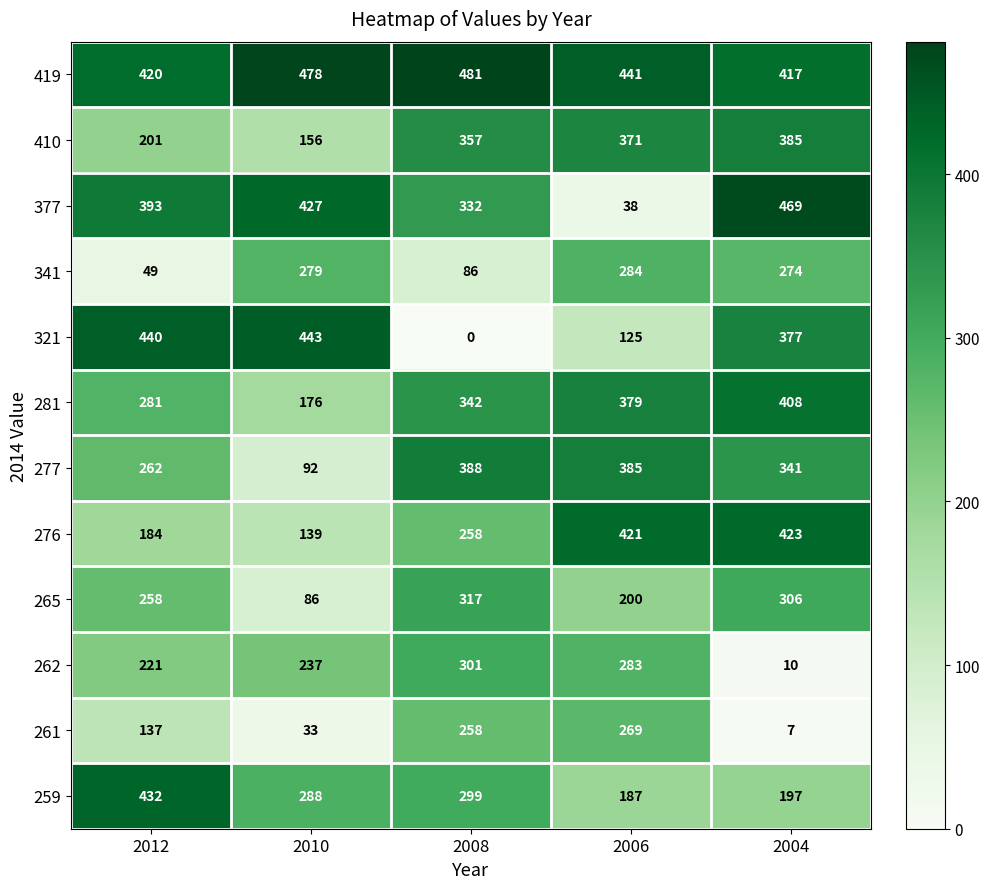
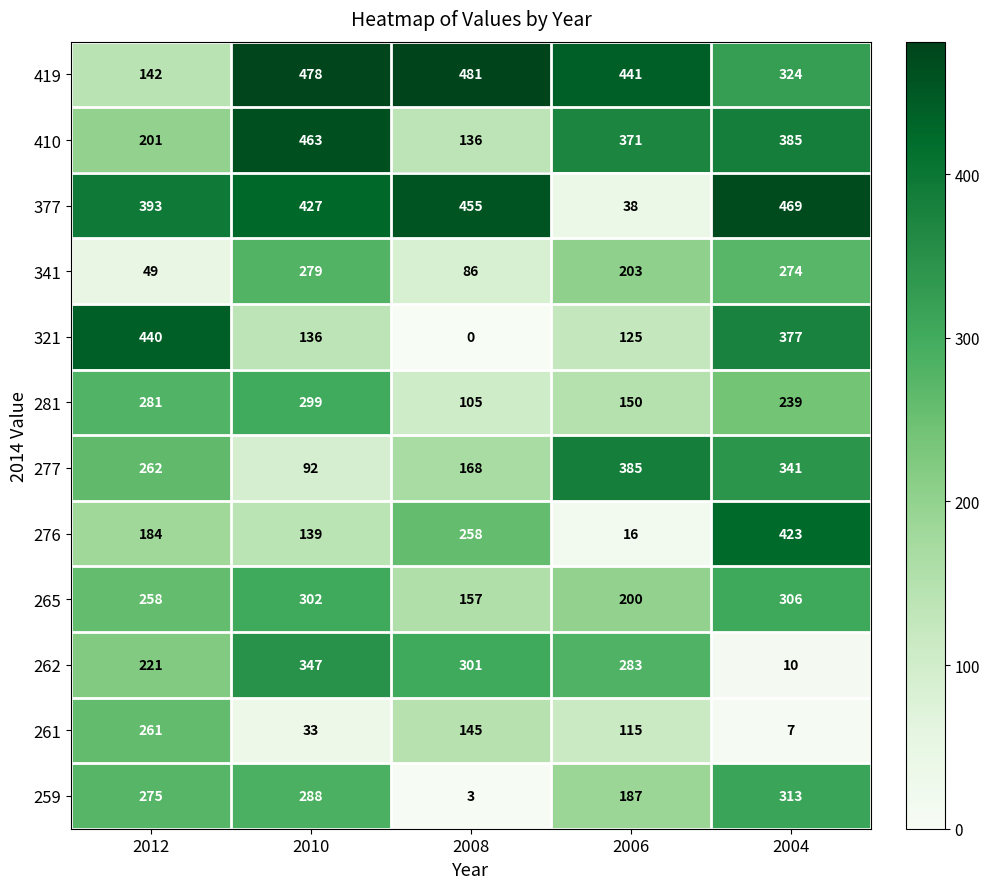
  {
    "419": {
-     "2012": 420,
+     "2012": 142,
      "2010": 478,
      "2008": 481,
      "2006": 441,
-     "2004": 417
+     "2004": 324
    },
    "410": {
      "2012": 201,
-     "2010": 156,
-     "2008": 357,
+     "2010": 463,
+     "2008": 136,
      "2006": 371,
      "2004": 385
    },
    "377": {
      "2012": 393,
      "2010": 427,
-     "2008": 332,
+     "2008": 455,
      "2006": 38,
      "2004": 469
    },
    "341": {
      "2012": 49,
      "2010": 279,
      "2008": 86,
-     "2006": 284,
+     "2006": 203,
      "2004": 274
    },
    "321": {
      "2012": 440,
-     "2010": 443,
+     "2010": 136,
      "2008": 0,
      "2006": 125,
      "2004": 377
    },
    "281": {
      "2012": 281,
-     "2010": 176,
-     "2008": 342,
-     "2006": 379,
-     "2004": 408
+     "2010": 299,
+     "2008": 105,
+     "2006": 150,
+     "2004": 239
    },
    "277": {
      "2012": 262,
      "2010": 92,
-     "2008": 388,
+     "2008": 168,
      "2006": 385,
      "2004": 341
    },
    "276": {
      "2012": 184,
      "2010": 139,
      "2008": 258,
-     "2006": 421,
+     "2006": 16,
      "2004": 423
    },
    "265": {
      "2012": 258,
-     "2010": 86,
-     "2008": 317,
+     "2010": 302,
+     "2008": 157,
      "2006": 200,
      "2004": 306
    },
    "262": {
      "2012": 221,
-     "2010": 237,
+     "2010": 347,
      "2008": 301,
      "2006": 283,
      "2004": 10
    },
    "261": {
-     "2012": 137,
+     "2012": 261,
      "2010": 33,
-     "2008": 258,
-     "2006": 269,
+     "2008": 145,
+     "2006": 115,
      "2004": 7
    },
    "259": {
-     "2012": 432,
+     "2012": 275,
      "2010": 288,
-     "2008": 299,
+     "2008": 3,
      "2006": 187,
-     "2004": 197
+     "2004": 313
    }
  }
